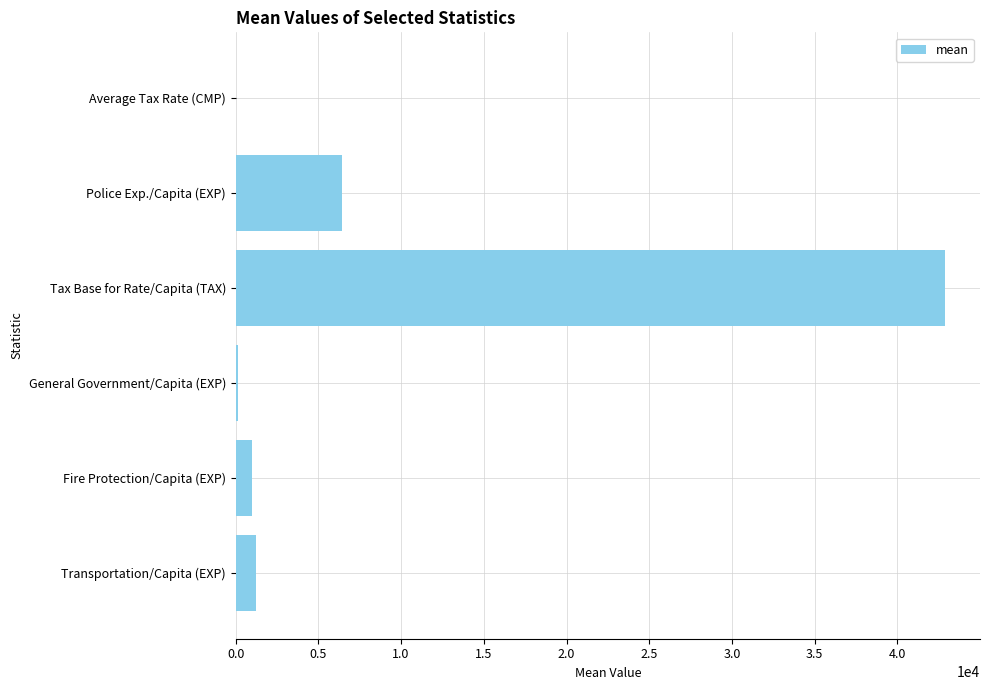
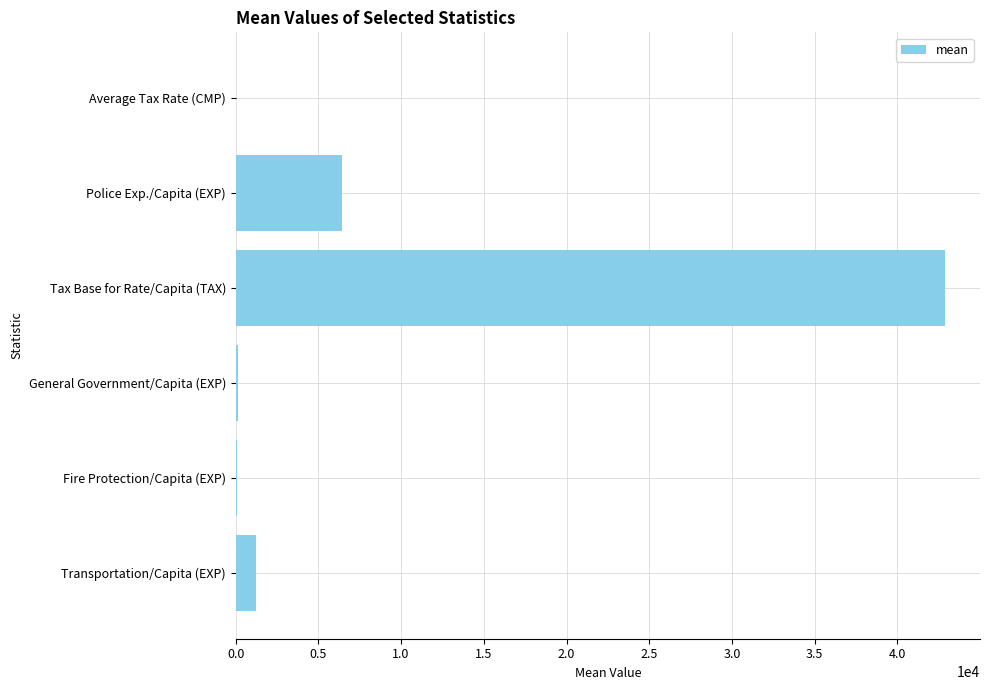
  {
    "Police Exp./Capita (EXP)": 6500,
    "Tax Base for Rate/Capita (TAX)": 42900,
-   "Fire Protection/Capita (EXP)": 1000,
+   "Fire Protection/Capita (EXP)": 100,
    "Transportation/Capita (EXP)": 1200
  }
